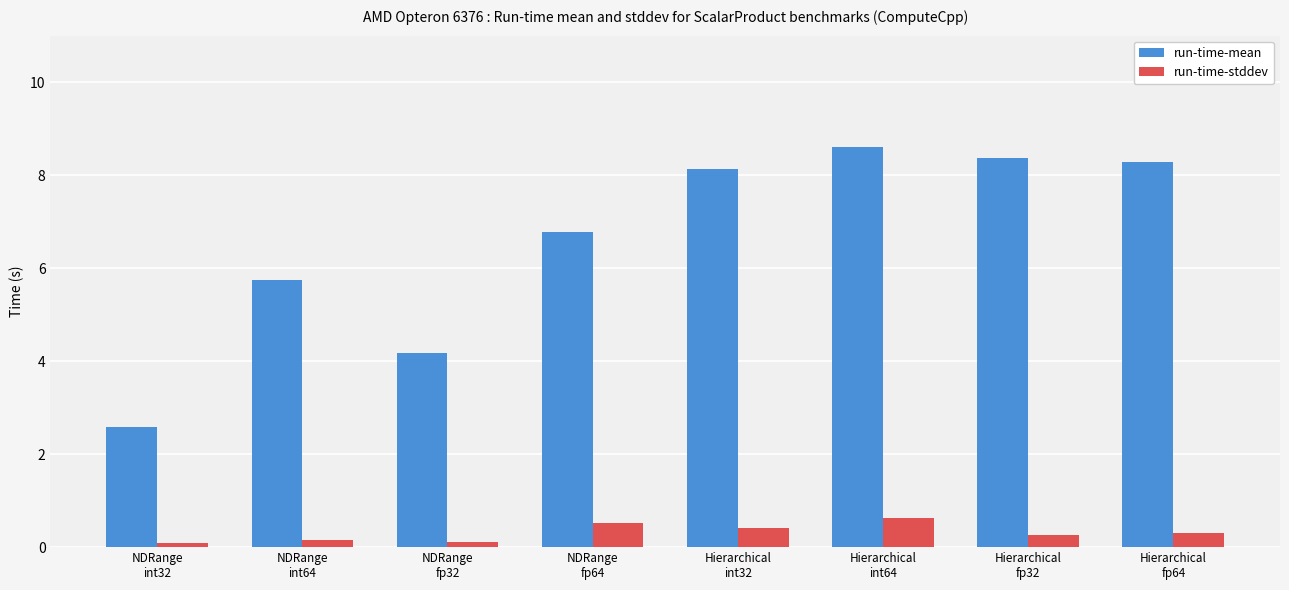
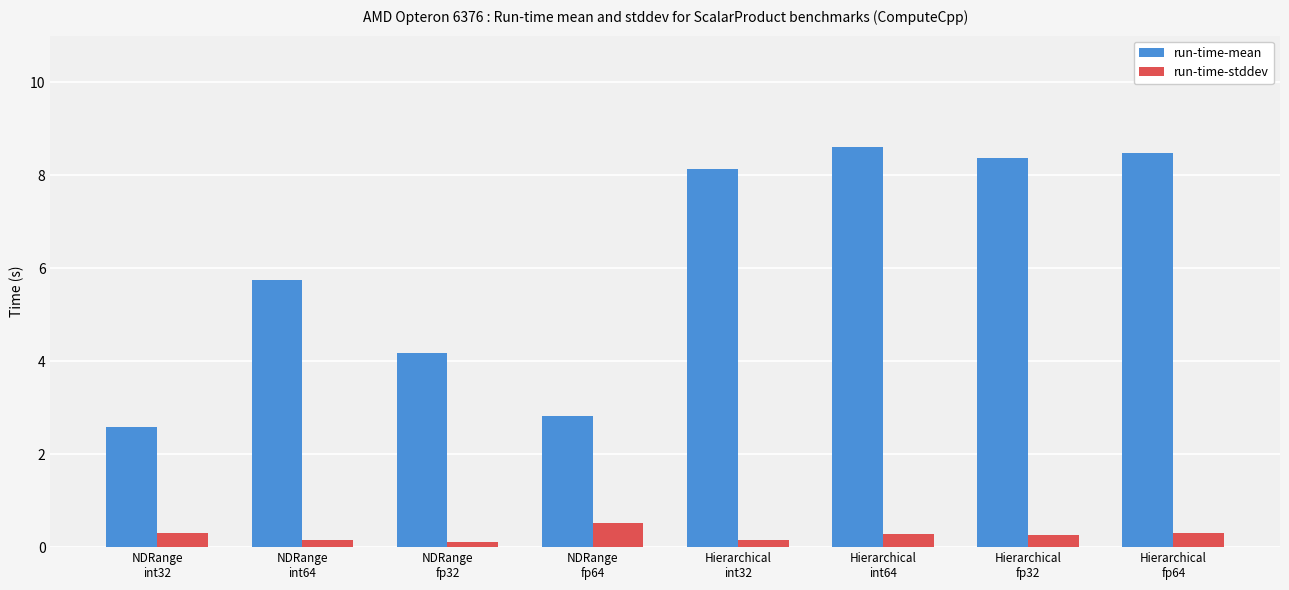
  {
    "run-time-mean": {
      "NDRange int32": 2.6,
      "NDRange int64": 5.7,
      "NDRange fp32": 4.2,
-     "NDRange fp64": 6.8,
+     "NDRange fp64": 2.8,
      "Hierarchical int32": 8.1,
      "Hierarchical int64": 8.6,
      "Hierarchical fp32": 8.4,
-     "Hierarchical fp64": 8.3
+     "Hierarchical fp64": 8.5
    },
    "run-time-stddev": {
-     "NDRange int32": 0.1,
+     "NDRange int32": 0.3,
      "NDRange int64": 0.1,
      "NDRange fp32": 0.1,
      "NDRange fp64": 0.5,
-     "Hierarchical int32": 0.4,
-     "Hierarchical int64": 0.6,
+     "Hierarchical int32": 0.2,
+     "Hierarchical int64": 0.3,
      "Hierarchical fp32": 0.3,
      "Hierarchical fp64": 0.3
    }
  }
